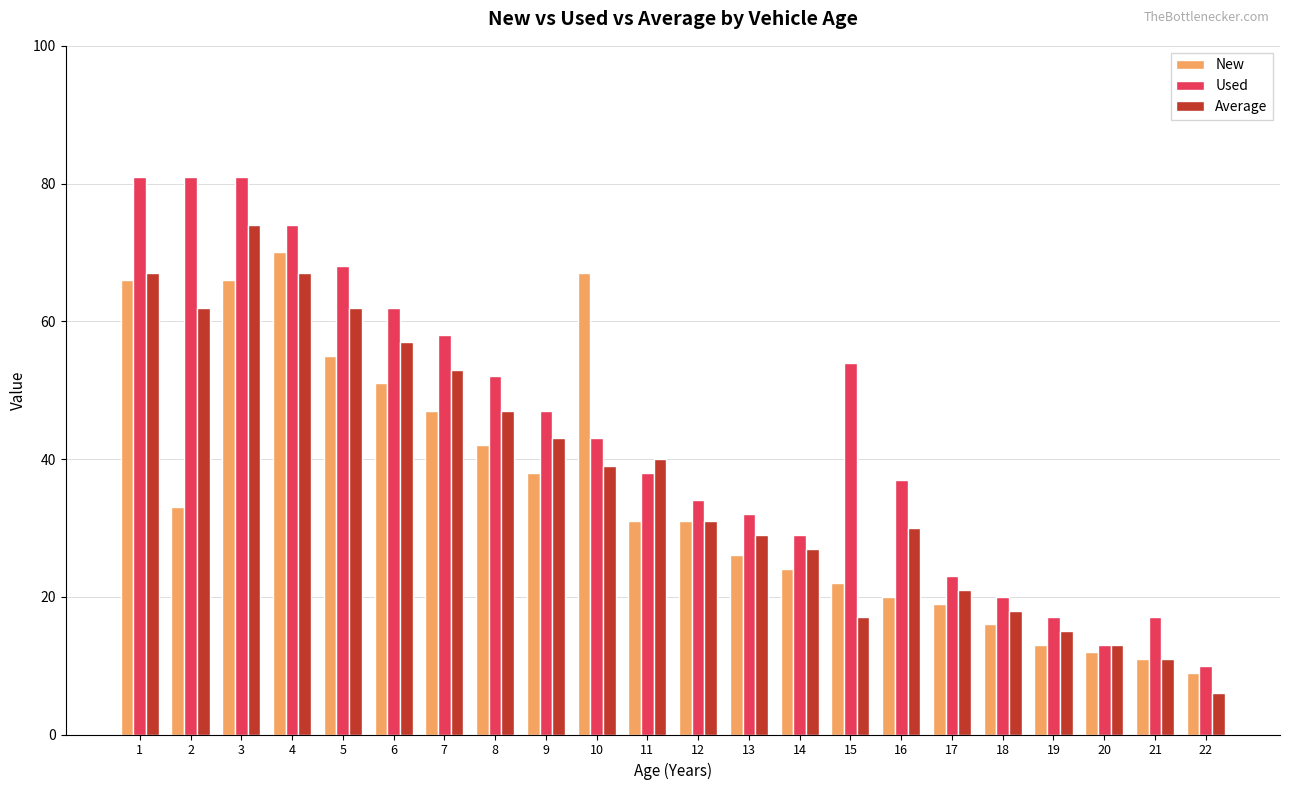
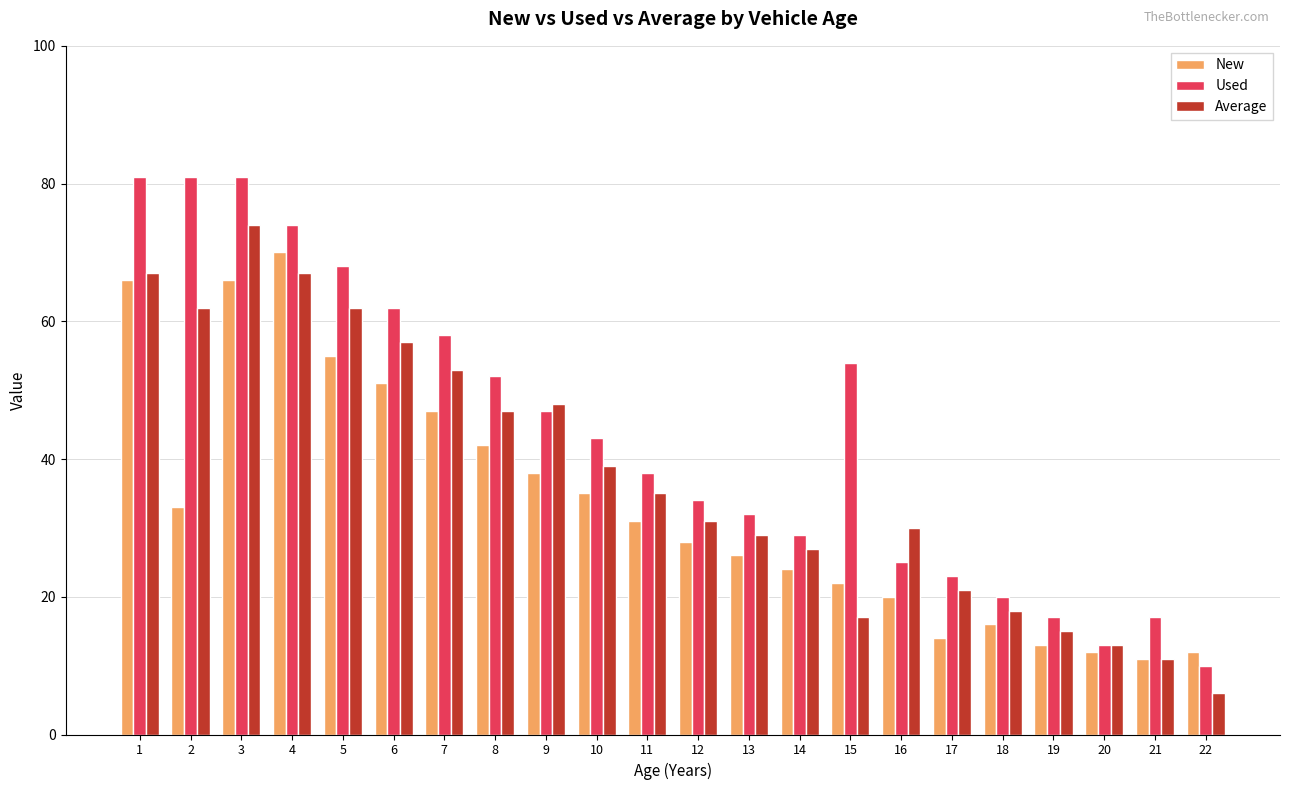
  {
    "New": {
      "1": 66,
      "2": 33,
      "3": 66,
      "4": 70,
      "5": 55,
      "6": 51,
      "7": 47,
      "8": 42,
      "9": 38,
-     "10": 67,
+     "10": 35,
      "11": 31,
-     "12": 31,
+     "12": 28,
      "13": 26,
      "14": 24,
      "15": 22,
      "16": 20,
-     "17": 19,
+     "17": 14,
      "18": 16,
      "19": 13,
      "20": 12,
      "21": 11,
-     "22": 9
+     "22": 12
    },
    "Used": {
      "1": 81,
      "2": 81,
      "3": 81,
      "4": 74,
      "5": 68,
      "6": 62,
      "7": 58,
      "8": 52,
      "9": 47,
      "10": 43,
      "11": 38,
      "12": 34,
      "13": 32,
      "14": 29,
      "15": 54,
-     "16": 37,
+     "16": 25,
      "17": 23,
      "18": 20,
      "19": 17,
      "20": 13,
      "21": 17,
      "22": 10
    },
    "Average": {
      "1": 67,
      "2": 62,
      "3": 74,
      "4": 67,
      "5": 62,
      "6": 57,
      "7": 53,
      "8": 47,
-     "9": 43,
+     "9": 48,
      "10": 39,
-     "11": 40,
+     "11": 35,
      "12": 31,
      "13": 29,
      "14": 27,
      "15": 17,
      "16": 30,
      "17": 21,
      "18": 18,
      "19": 15,
      "20": 13,
      "21": 11,
      "22": 6
    }
  }
